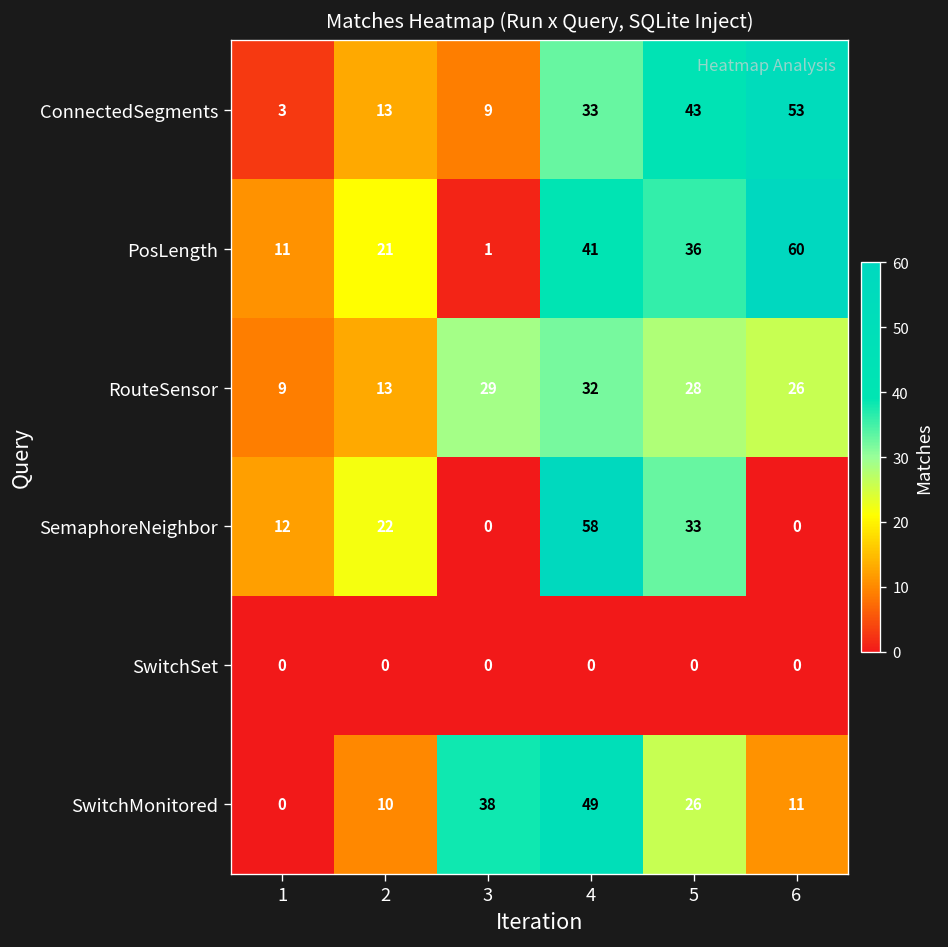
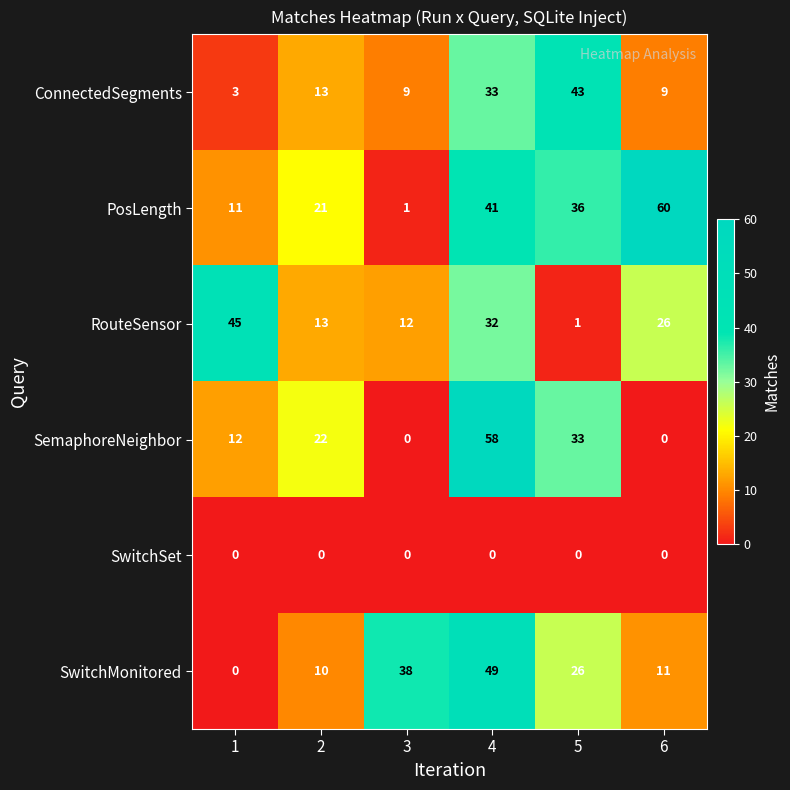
  {
    "ConnectedSegments": {
      "1": 3,
      "2": 13,
      "3": 9,
      "4": 33,
      "5": 43,
-     "6": 53
+     "6": 9
    },
    "PosLength": {
      "1": 11,
      "2": 21,
      "3": 1,
      "4": 41,
      "5": 36,
      "6": 60
    },
    "RouteSensor": {
-     "1": 9,
+     "1": 45,
      "2": 13,
-     "3": 29,
+     "3": 12,
      "4": 32,
-     "5": 28,
+     "5": 1,
      "6": 26
    },
    "SemaphoreNeighbor": {
      "1": 12,
      "2": 22,
      "3": 0,
      "4": 58,
      "5": 33,
      "6": 0
    },
    "SwitchSet": {
      "1": 0,
      "2": 0,
      "3": 0,
      "4": 0,
      "5": 0,
      "6": 0
    },
    "SwitchMonitored": {
      "1": 0,
      "2": 10,
      "3": 38,
      "4": 49,
      "5": 26,
      "6": 11
    }
  }
